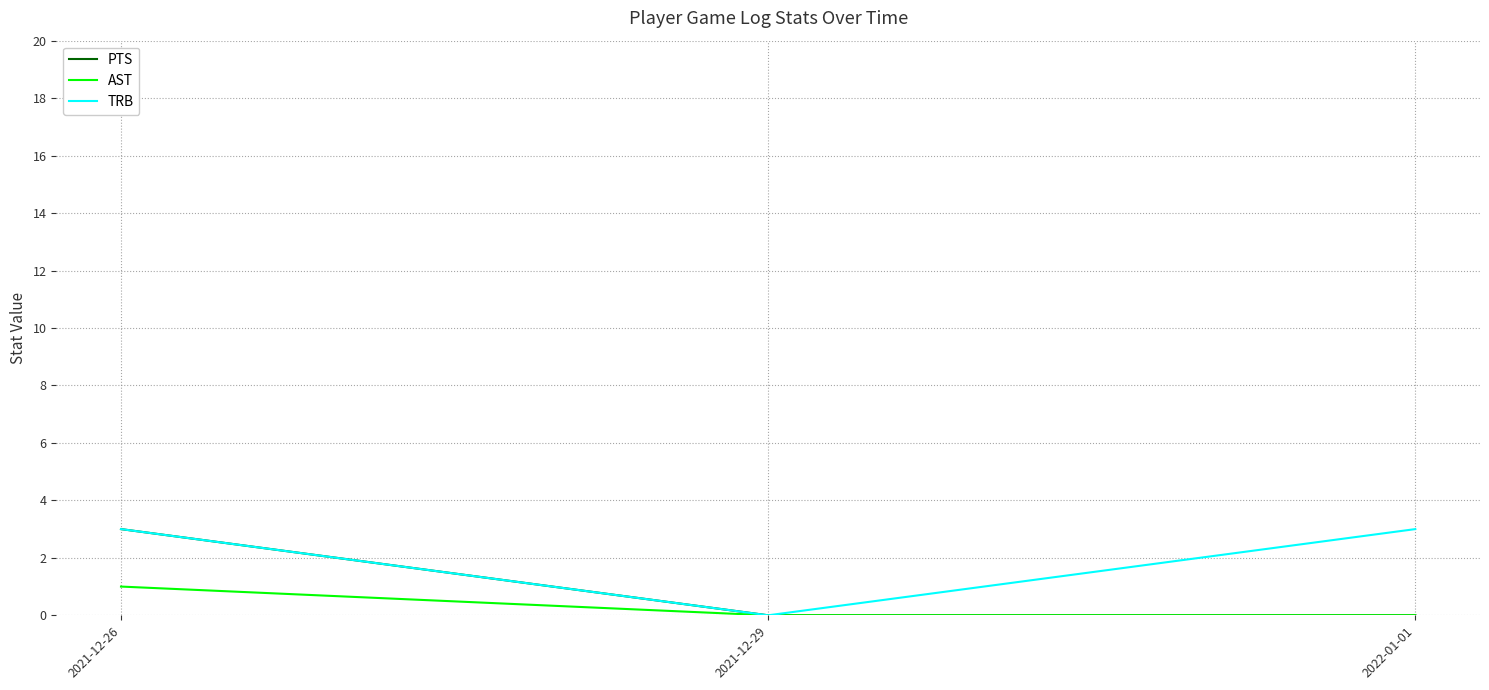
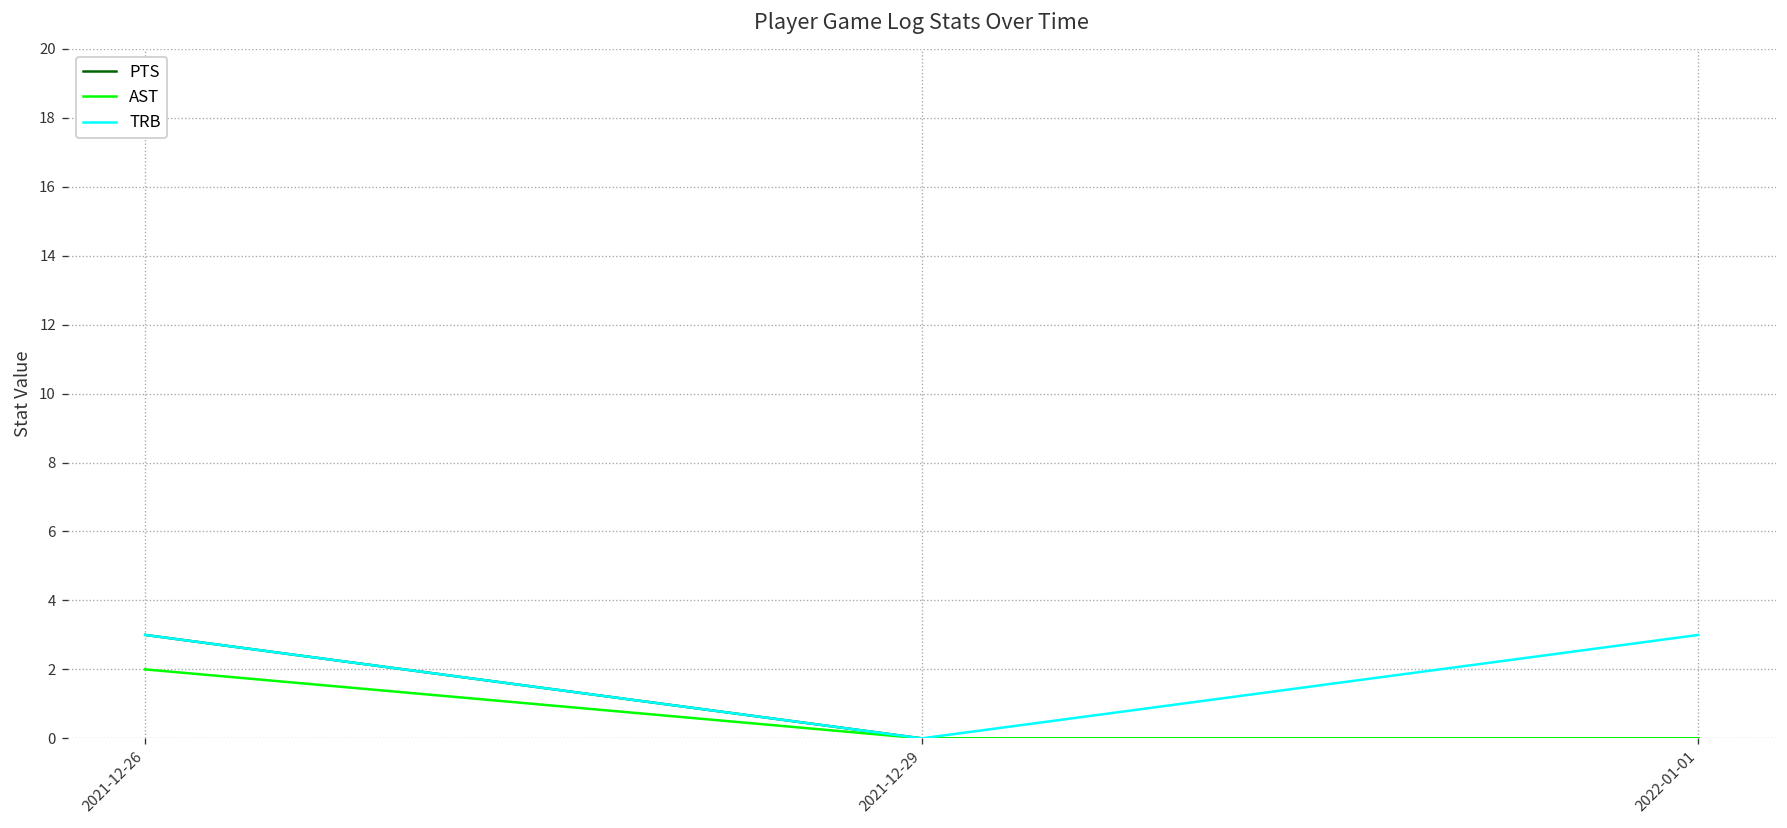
  {
    "AST": {
-     "2021-12-26": 1
+     "2021-12-26": 2
    },
    "TRB": {
      "2022-01-01": 3
    }
  }
